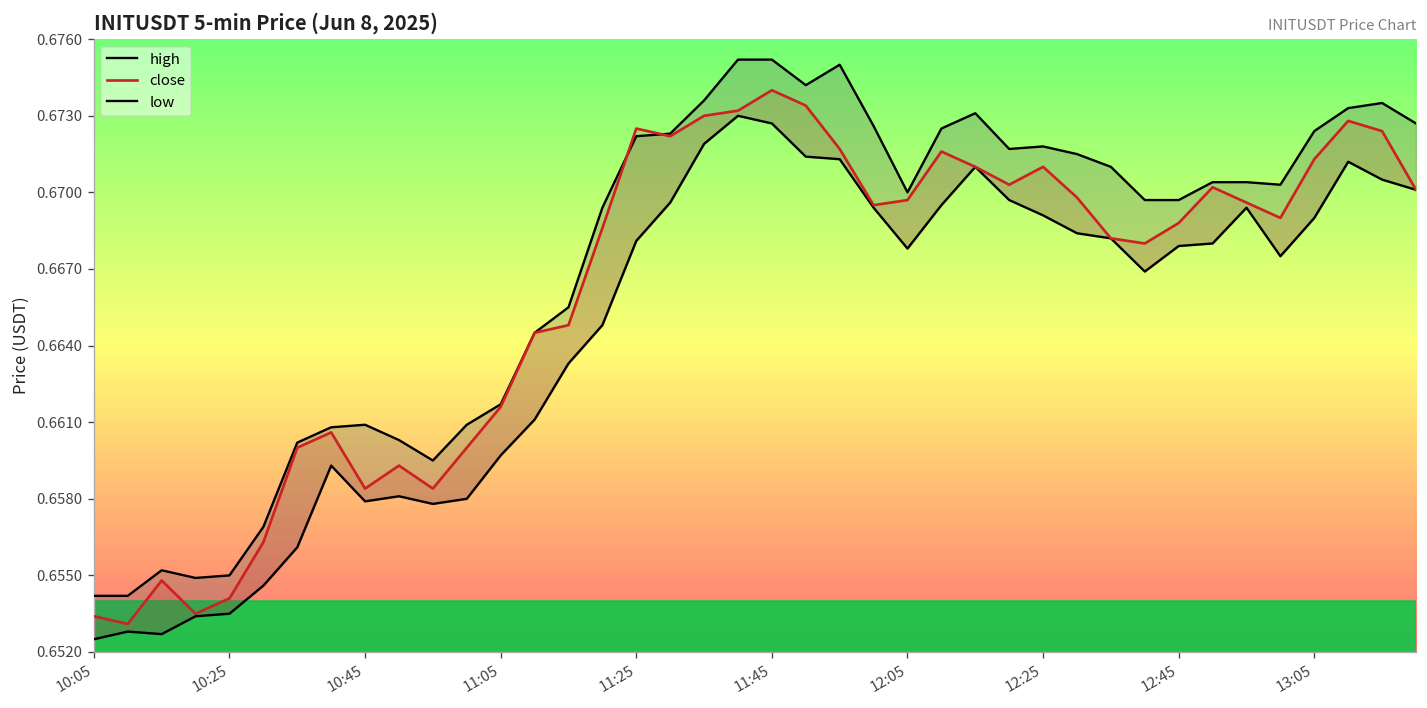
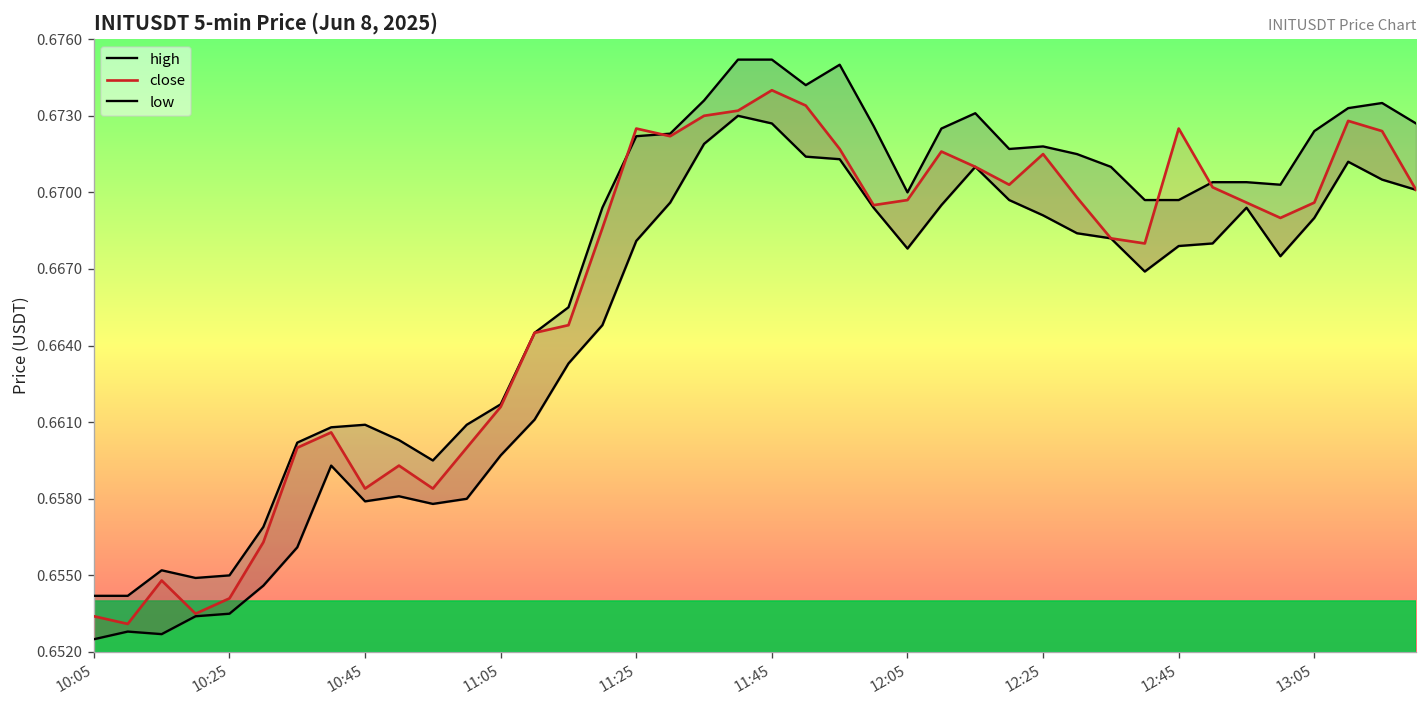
  {
    "close": {
      "10:25": 0.6541,
      "10:45": 0.6584,
      "11:25": 0.6725,
      "11:45": 0.6740,
      "12:05": 0.6697,
-     "12:25": 0.6710,
-     "12:45": 0.6688,
-     "13:05": 0.6713
+     "12:25": 0.6715,
+     "12:45": 0.6725,
+     "13:05": 0.6696
    }
  }
